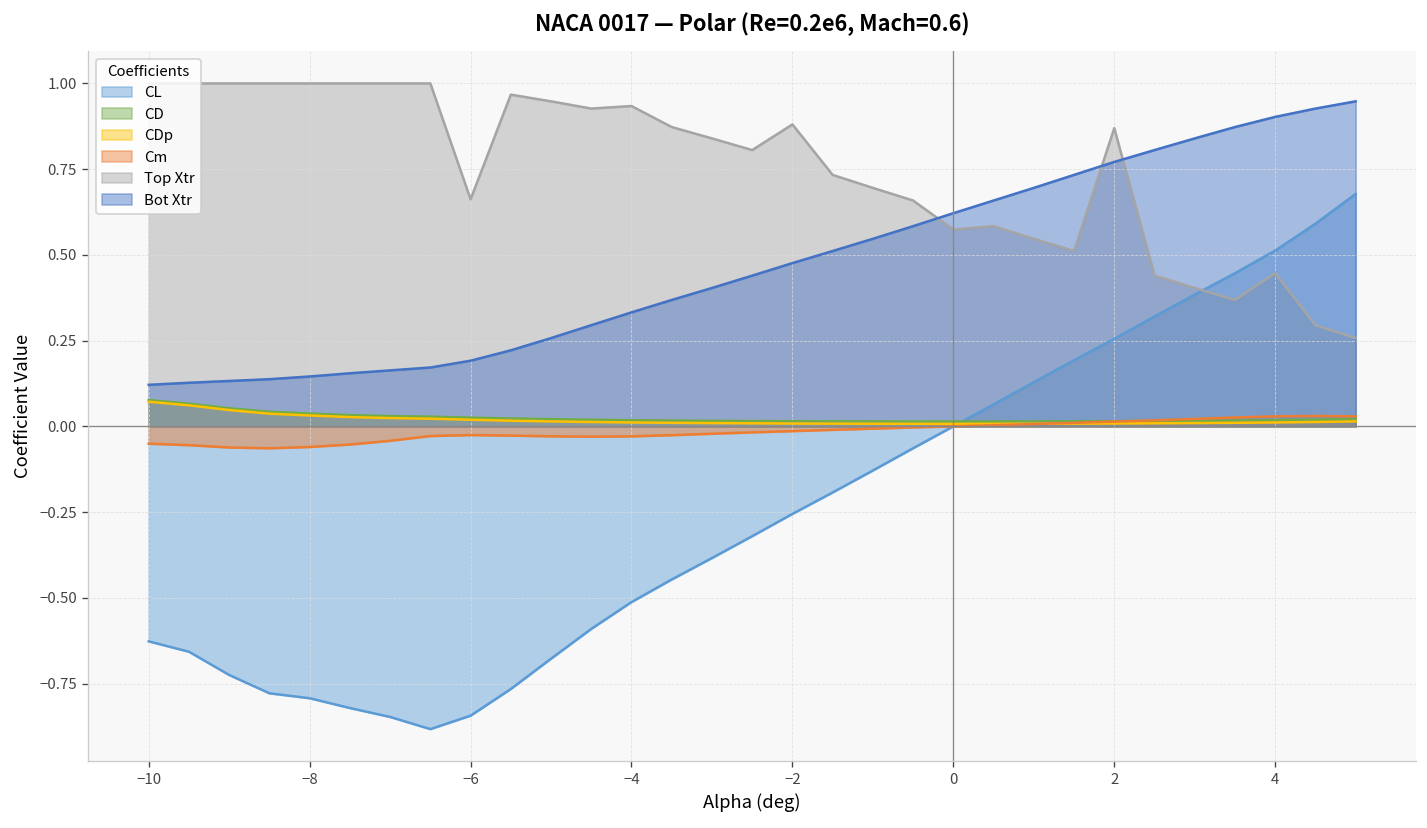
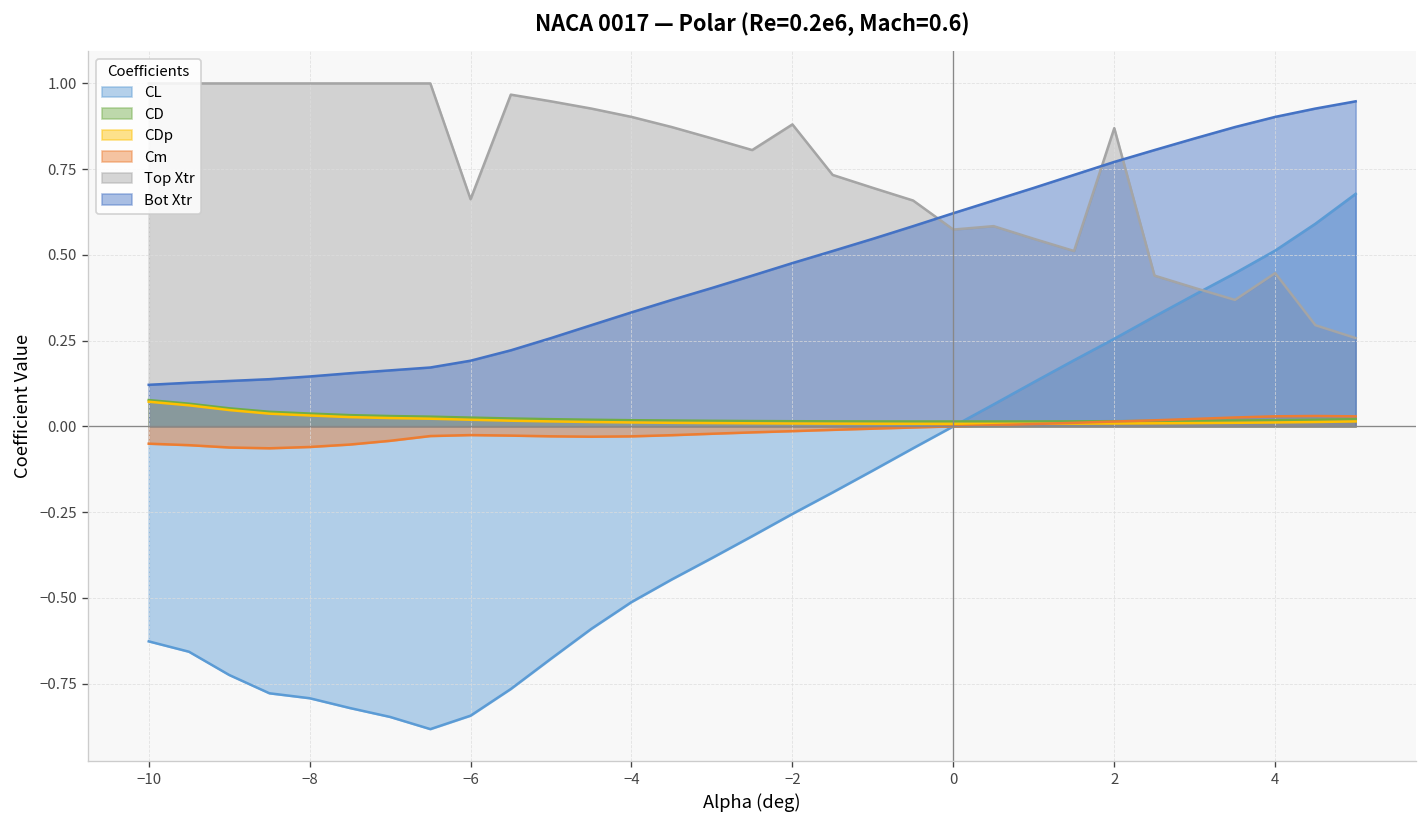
  {
    "Top Xtr": {
      "−8": 1.00,
      "−6": 0.66,
-     "−4": 0.93,
+     "−4": 0.90,
      "−2": 0.88,
      "0": 0.57,
      "2": 0.87,
      "4": 0.45
    }
  }
